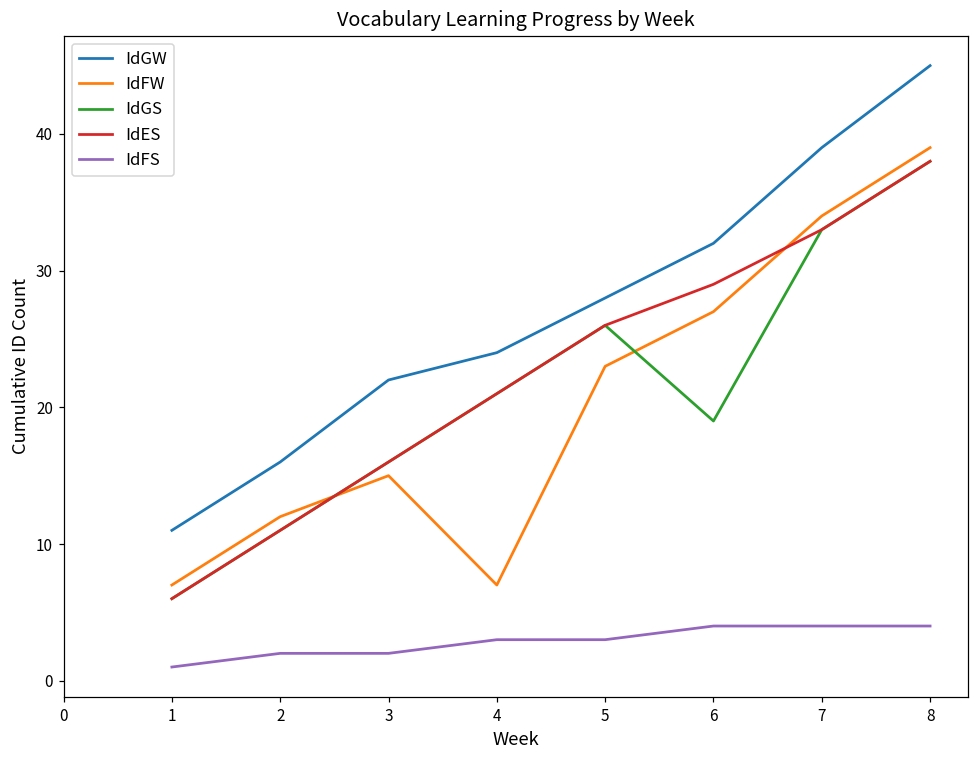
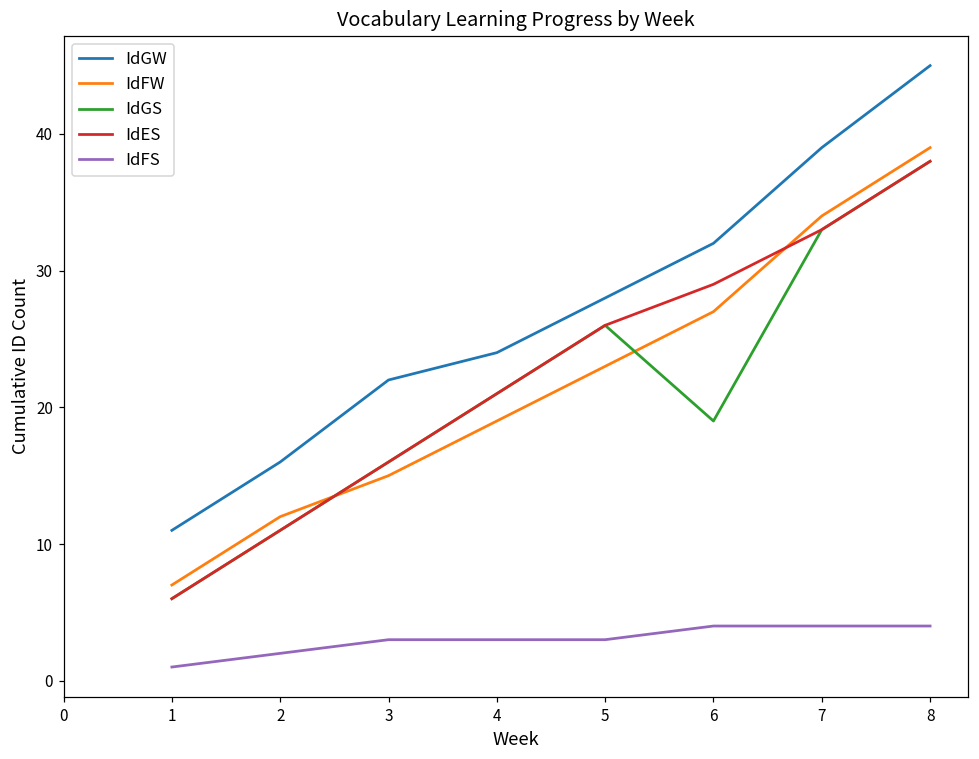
  {
    "IdGW": {
      "1": 11,
      "2": 16,
      "3": 22,
      "4": 24,
      "5": 28,
      "6": 32,
      "7": 39,
      "8": 45
    },
    "IdFW": {
      "1": 7,
      "2": 12,
      "3": 15,
-     "4": 7,
+     "4": 19,
      "5": 23,
      "6": 27,
      "7": 34,
      "8": 39
    },
    "IdGS": {
      "6": 19
    },
    "IdES": {
      "6": 29
    },
    "IdFS": {
      "1": 1,
      "2": 2,
-     "3": 2,
+     "3": 3,
      "4": 3,
      "5": 3,
      "6": 4,
      "7": 4,
      "8": 4
    }
  }
